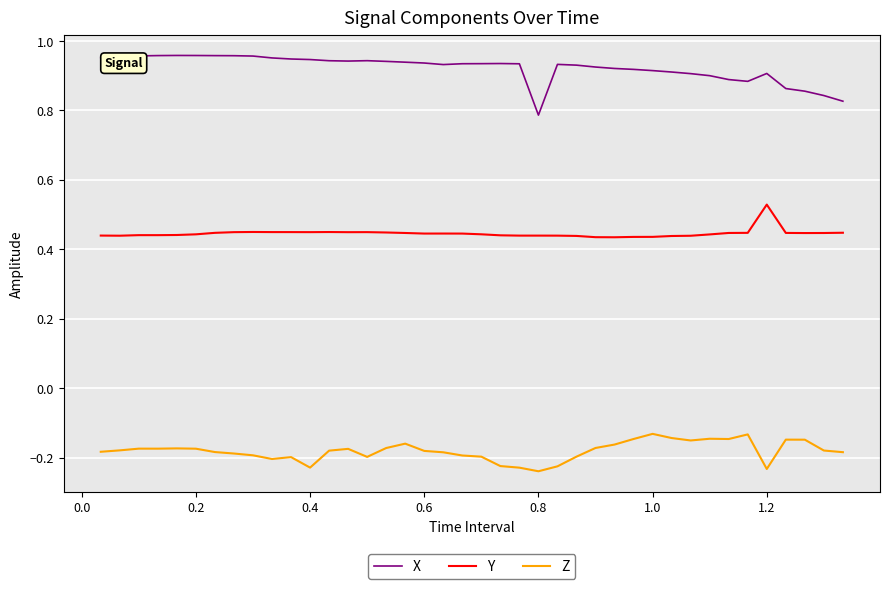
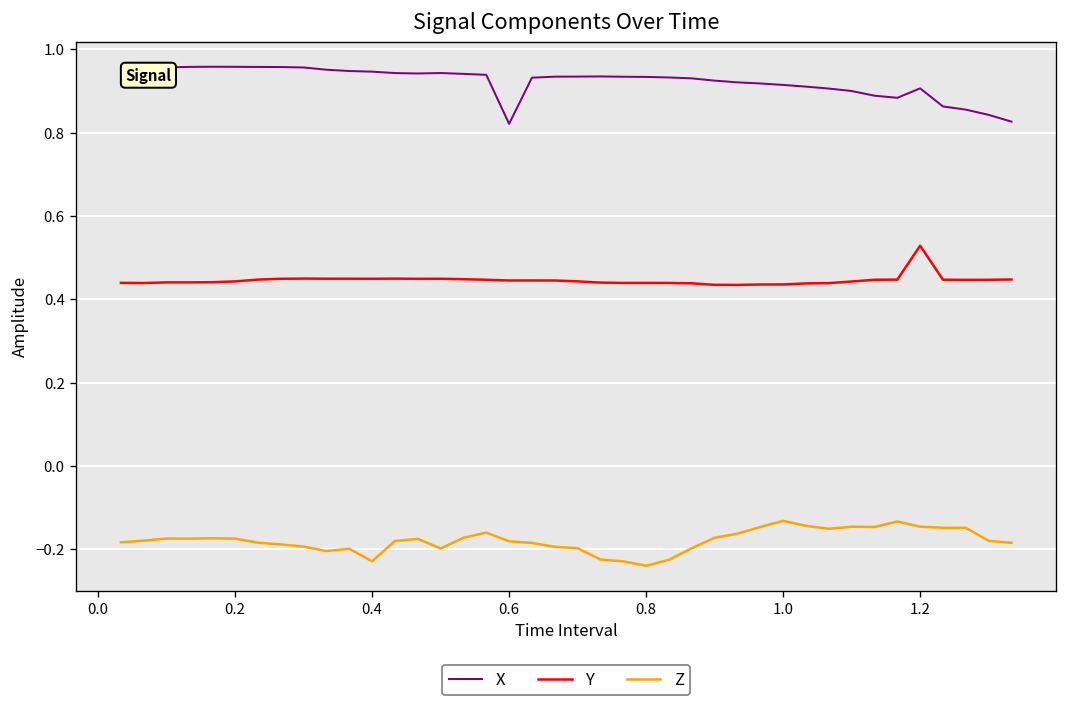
  {
    "X": {
      "0.2": 0.96,
      "0.4": 0.95,
-     "0.6": 0.94,
-     "0.8": 0.79,
+     "0.6": 0.82,
+     "0.8": 0.93,
      "1.0": 0.91,
      "1.2": 0.91
    },
    "Y": {
      "0.2": 0.44,
      "0.4": 0.45,
      "0.6": 0.45,
      "0.8": 0.44,
      "1.0": 0.44,
      "1.2": 0.53
    },
    "Z": {
      "0.2": -0.17,
      "0.4": -0.23,
      "0.6": -0.18,
      "0.8": -0.24,
      "1.0": -0.13,
-     "1.2": -0.23
+     "1.2": -0.15
    }
  }
